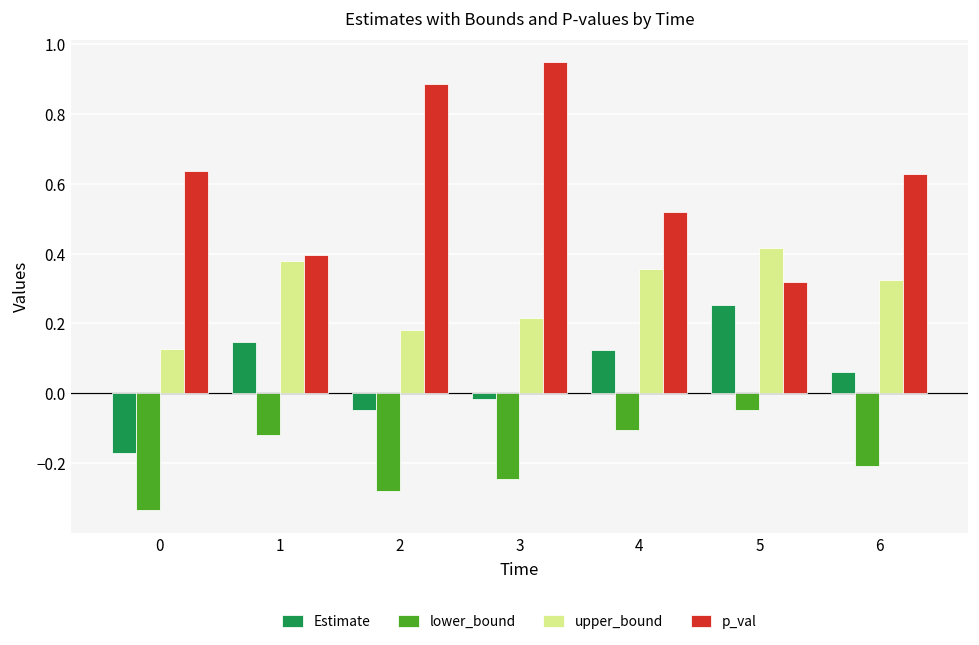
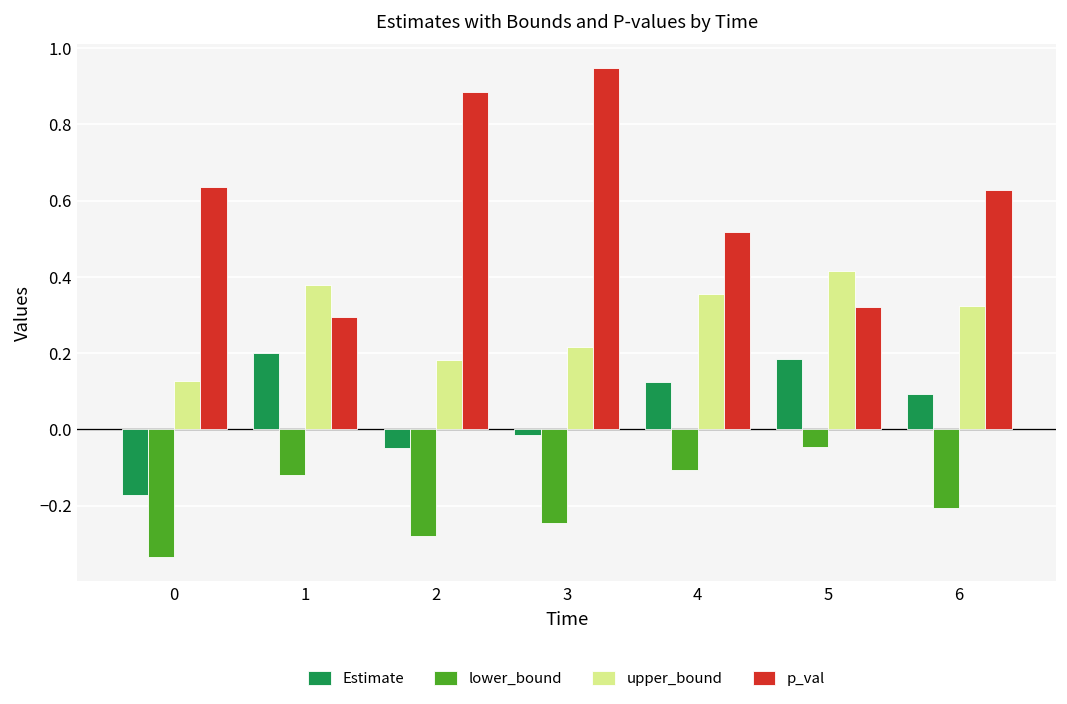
  {
    "Estimate": {
      "0": -0.17,
-     "1": 0.15,
+     "1": 0.20,
      "2": -0.05,
      "3": -0.02,
      "4": 0.13,
-     "5": 0.25,
-     "6": 0.06
+     "5": 0.18,
+     "6": 0.09
    },
    "lower_bound": {
      "0": -0.33,
      "1": -0.12,
      "2": -0.28,
      "3": -0.25,
      "4": -0.11,
      "5": -0.05,
      "6": -0.21
    },
    "upper_bound": {
      "0": 0.13,
      "1": 0.38,
      "2": 0.18,
      "3": 0.22,
      "4": 0.36,
      "5": 0.42,
      "6": 0.32
    },
    "p_val": {
      "0": 0.64,
-     "1": 0.40,
+     "1": 0.30,
      "2": 0.88,
      "3": 0.95,
      "4": 0.52,
      "5": 0.32,
      "6": 0.63
    }
  }
